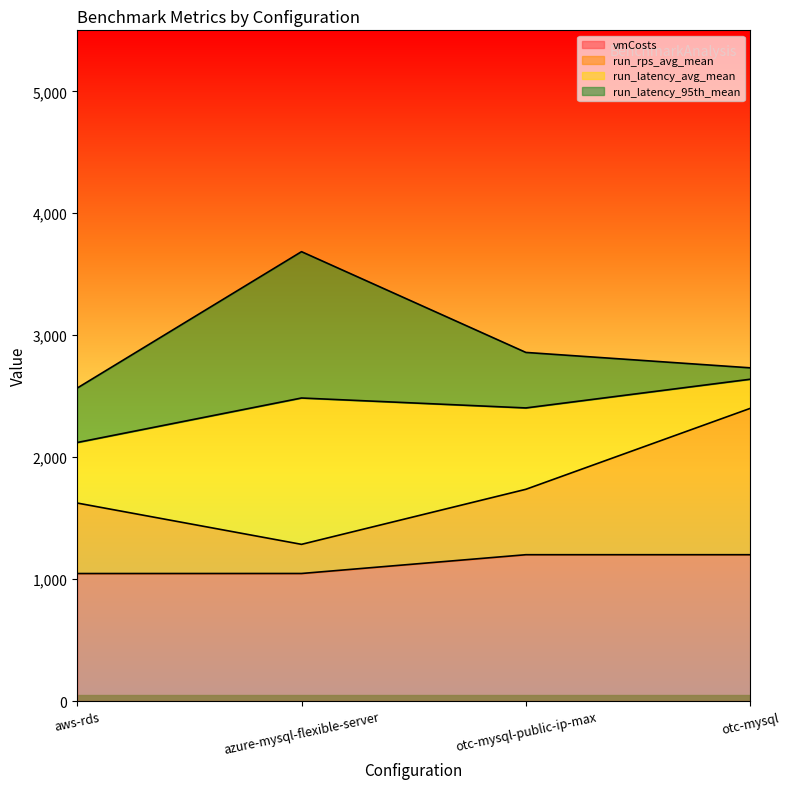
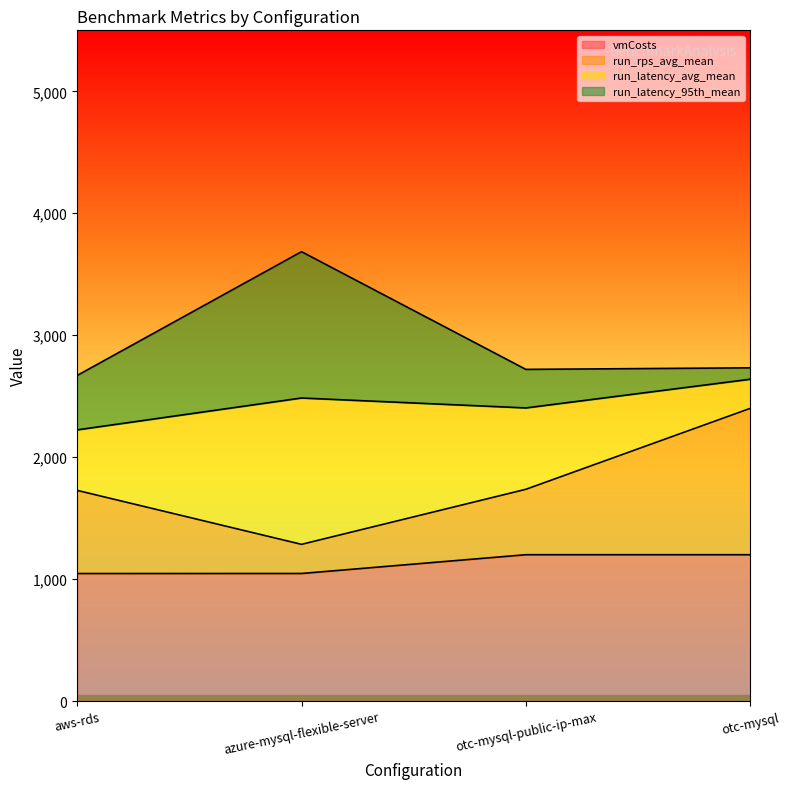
  {
    "vmCosts": {
      "aws-rds": "1,050",
      "azure-mysql-flexible-server": "1,050",
      "otc-mysql-public-ip-max": "1,200",
      "otc-mysql": "1,200"
    },
    "run_rps_avg_mean": {
-     "aws-rds": "580",
+     "aws-rds": "680",
      "azure-mysql-flexible-server": "240",
      "otc-mysql-public-ip-max": "540",
      "otc-mysql": "1,200"
    },
    "run_latency_avg_mean": {
      "aws-rds": "500",
      "azure-mysql-flexible-server": "1,200",
      "otc-mysql-public-ip-max": "670",
      "otc-mysql": "240"
    },
    "run_latency_95th_mean": {
      "aws-rds": "450",
      "azure-mysql-flexible-server": "1,200",
-     "otc-mysql-public-ip-max": "460",
+     "otc-mysql-public-ip-max": "320",
      "otc-mysql": "90"
    }
  }
